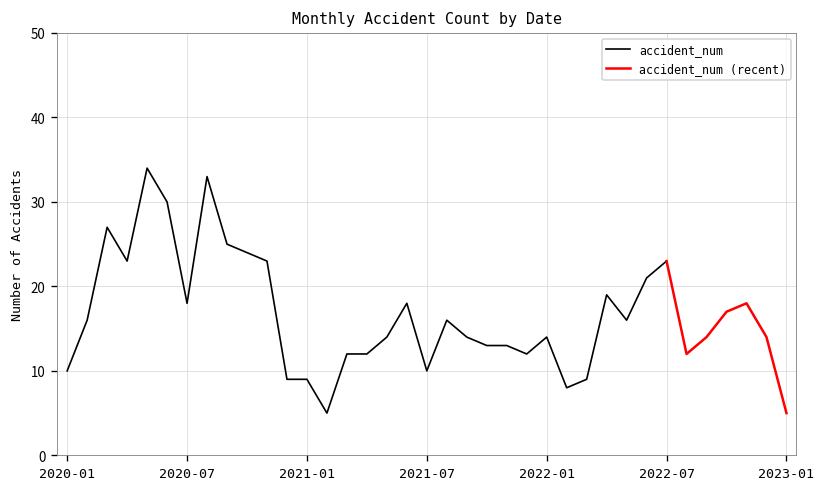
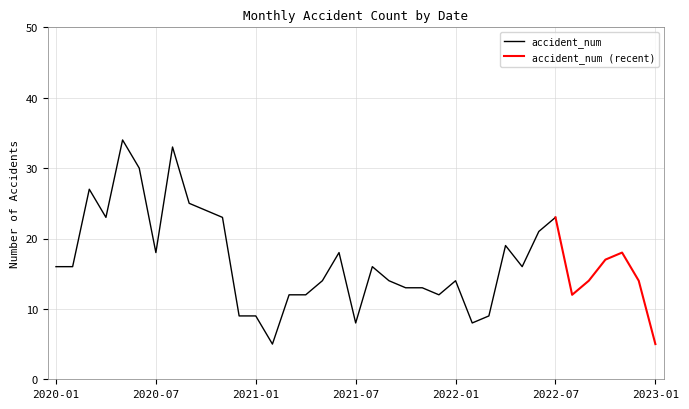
  {
    "accident_num": {
-     "2020-01": 10,
+     "2020-01": 16,
      "2020-07": 18,
      "2021-01": 9,
-     "2021-07": 10,
+     "2021-07": 8,
      "2022-01": 14
    },
    "accident_num (recent)": {
      "2023-01": 5
    }
  }
